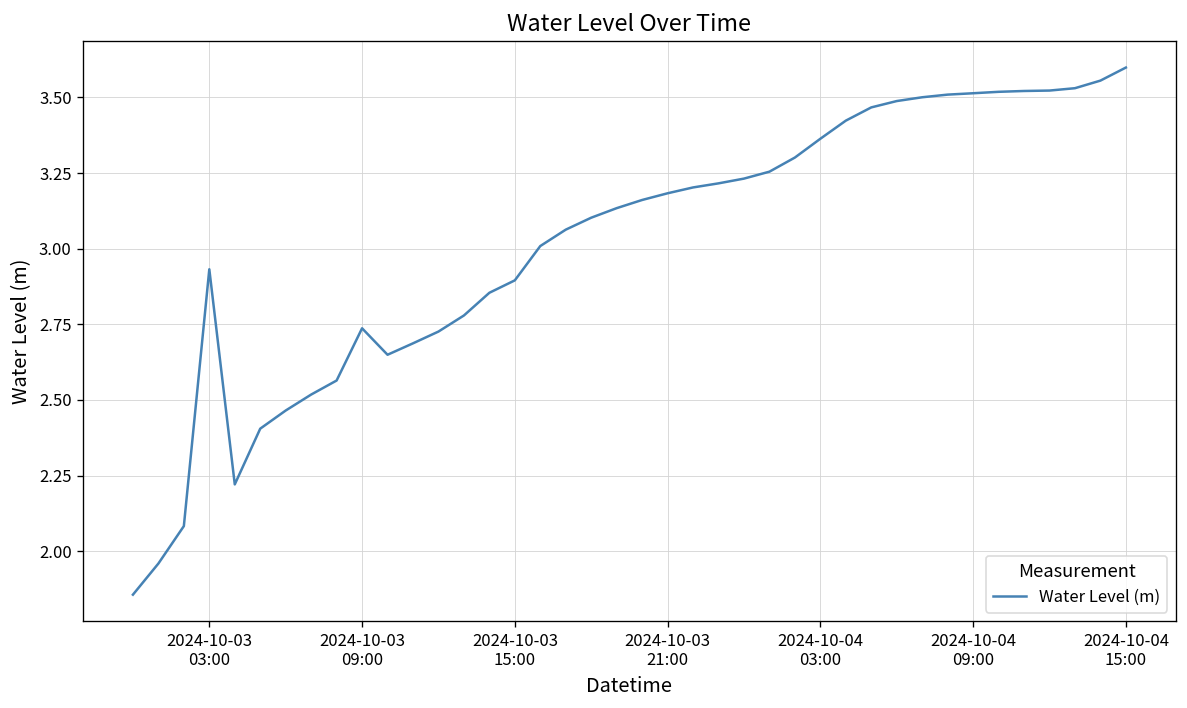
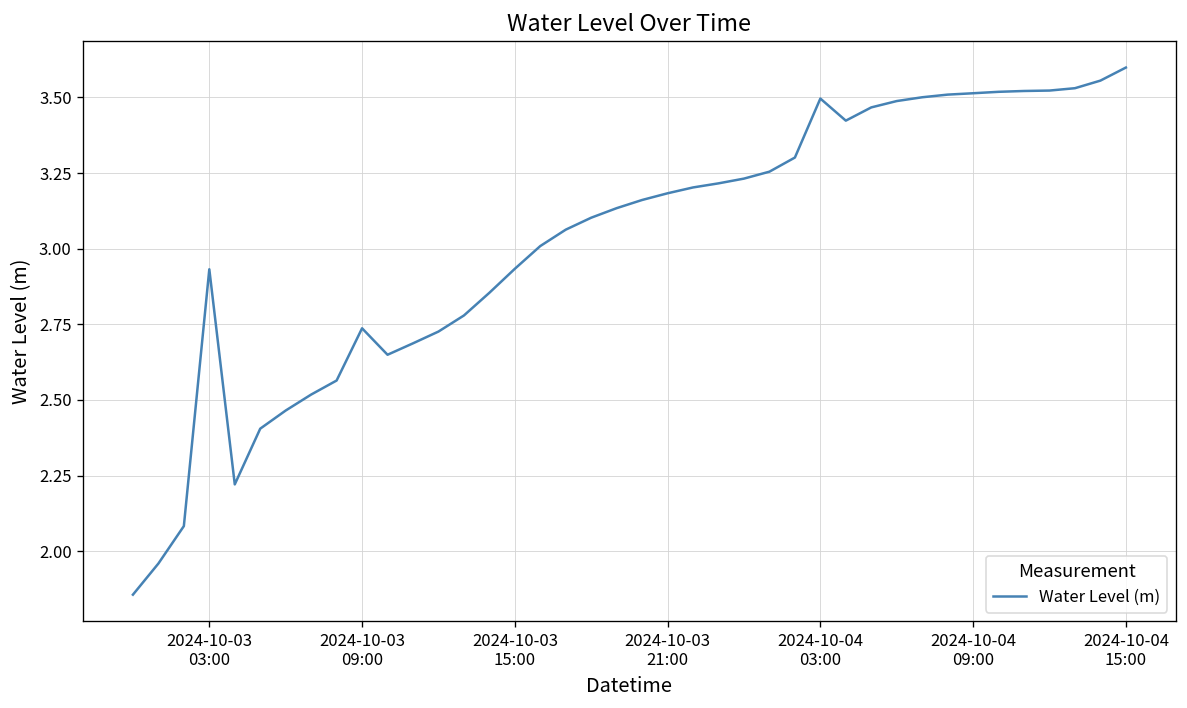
  {
    "2024-10-03 03:00": 2.93,
    "2024-10-03 09:00": 2.74,
-   "2024-10-03 15:00": 2.90,
+   "2024-10-03 15:00": 2.93,
    "2024-10-03 21:00": 3.18,
-   "2024-10-04 03:00": 3.36,
+   "2024-10-04 03:00": 3.50,
    "2024-10-04 09:00": 3.51,
    "2024-10-04 15:00": 3.60
  }
